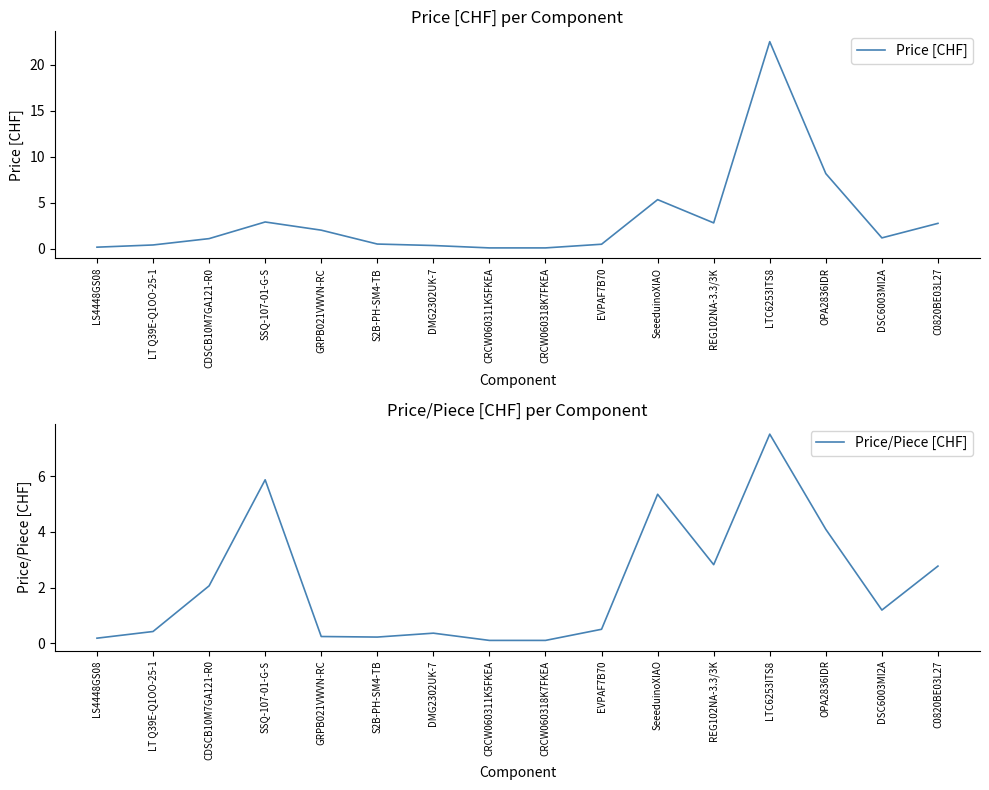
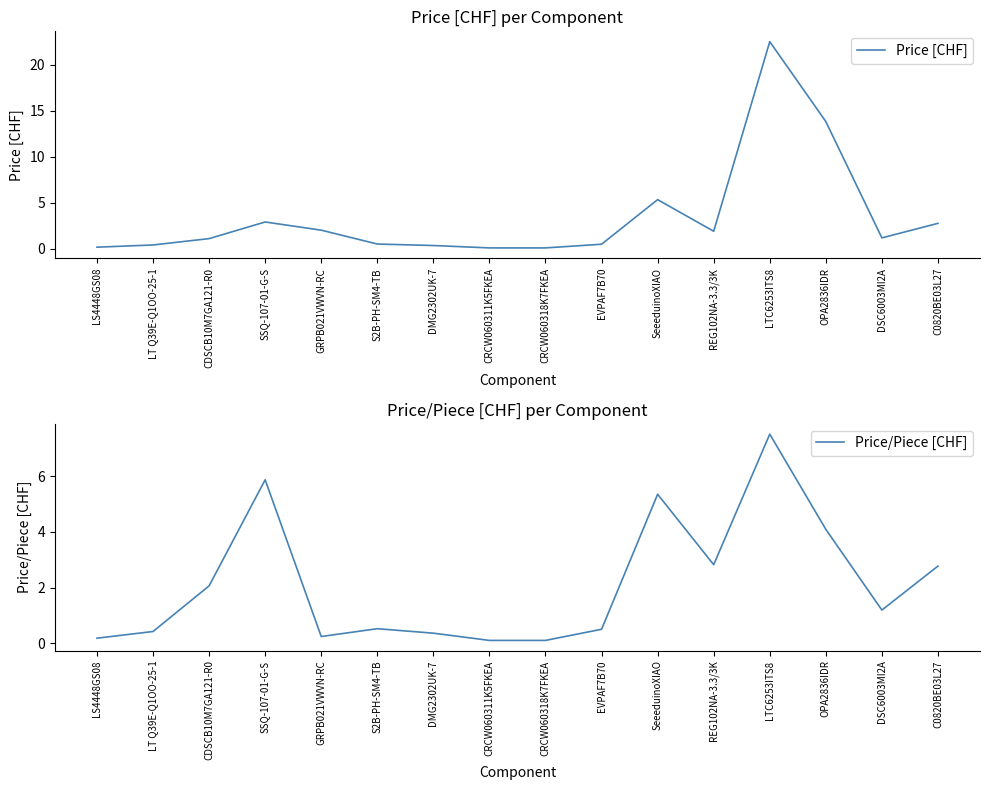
  {
    "Price [CHF] per Component": {
      "LS4448GS08": 0,
      "LT Q39E-Q1OO-25-1": 0,
      "CDSCB10M7GA121-R0": 1,
      "SSQ-107-01-G-S": 3,
      "GRPB021VWVN-RC": 2,
      "S2B-PH-SM4-TB": 1,
      "DMG2302UK-7": 0,
      "CRCW060311K5FKEA": 0,
      "CRCW060318K7FKEA": 0,
      "EVPAF7B70": 1,
      "SeeeduinoXIAO": 5,
-     "REG102NA-3.3/3K": 3,
+     "REG102NA-3.3/3K": 2,
      "LTC6253ITS8": 23,
-     "OPA2836IDR": 8,
+     "OPA2836IDR": 14,
      "DSC6003MI2A": 1,
      "C0820BE03L27": 3
    },
    "Price/Piece [CHF] per Component": {
      "LS4448GS08": 0.2,
      "LT Q39E-Q1OO-25-1": 0.4,
      "CDSCB10M7GA121-R0": 2.1,
      "SSQ-107-01-G-S": 5.9,
      "GRPB021VWVN-RC": 0.2,
-     "S2B-PH-SM4-TB": 0.2,
+     "S2B-PH-SM4-TB": 0.5,
      "DMG2302UK-7": 0.4,
      "CRCW060311K5FKEA": 0.1,
      "CRCW060318K7FKEA": 0.1,
      "EVPAF7B70": 0.5,
      "SeeeduinoXIAO": 5.4,
      "REG102NA-3.3/3K": 2.8,
      "LTC6253ITS8": 7.5,
      "OPA2836IDR": 4.1,
      "DSC6003MI2A": 1.2,
      "C0820BE03L27": 2.8
    }
  }
